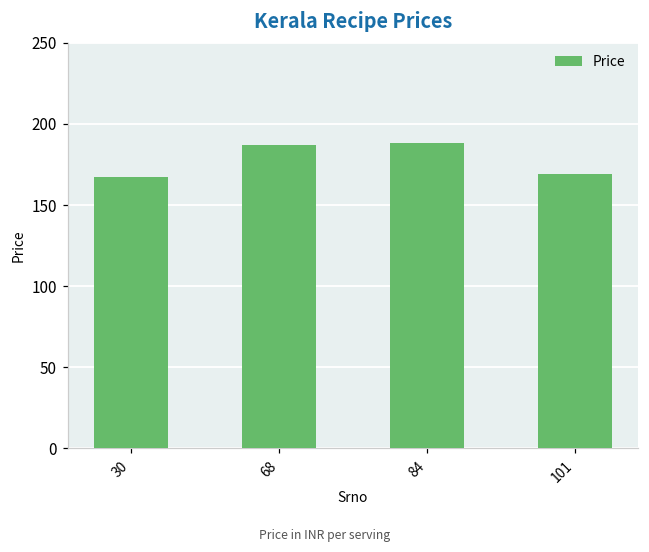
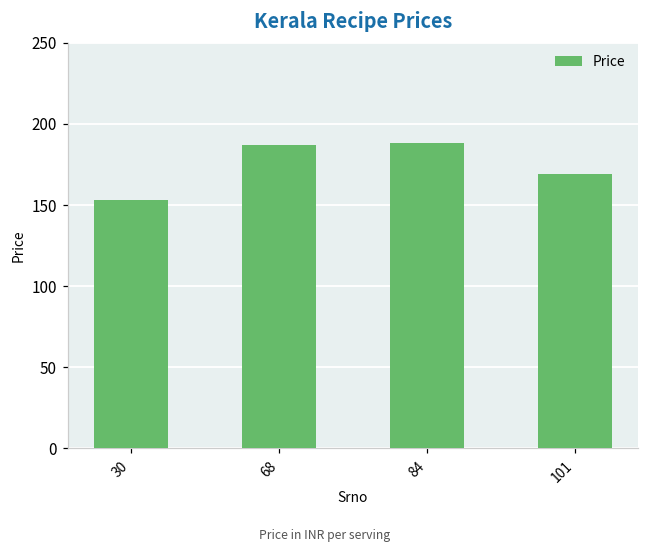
  {
-   "30": 167,
+   "30": 153,
    "68": 187,
    "84": 188,
    "101": 169
  }
